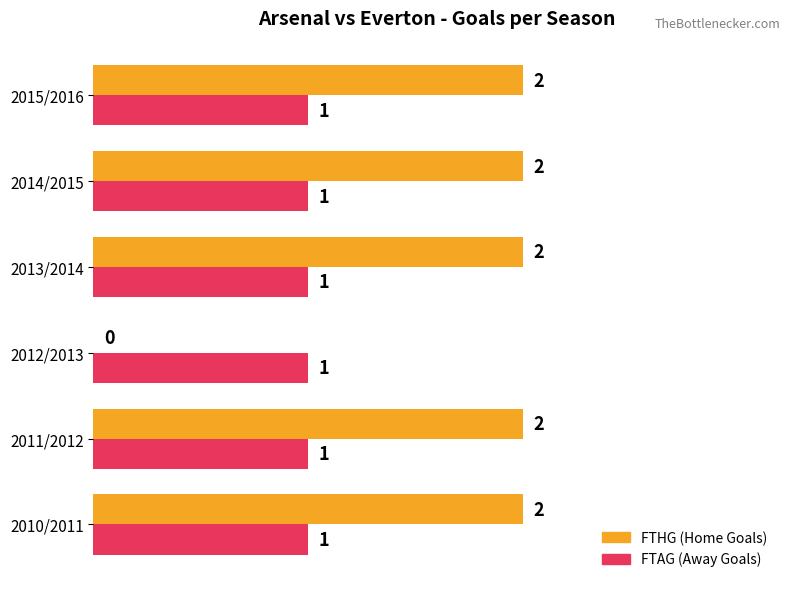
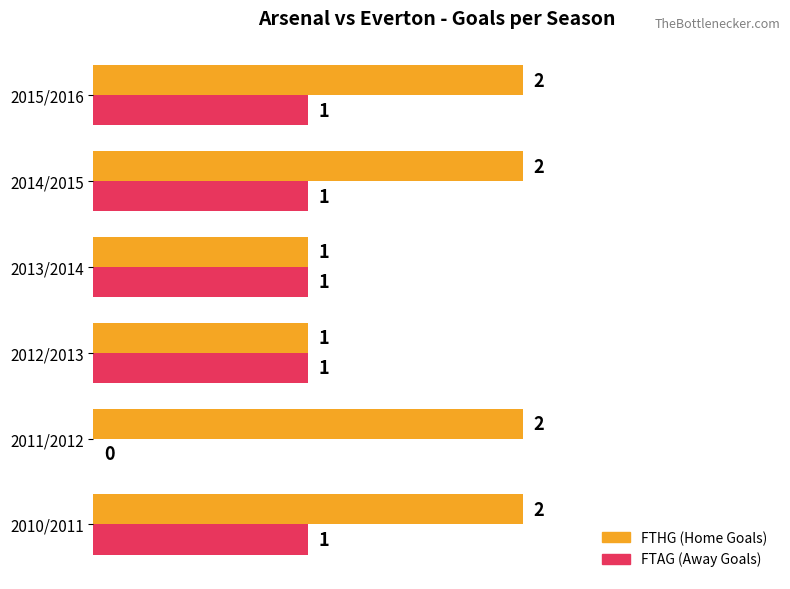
  {
    "FTHG (Home Goals)": {
      "2015/2016": 2,
      "2014/2015": 2,
-     "2013/2014": 2,
-     "2012/2013": 0,
+     "2013/2014": 1,
+     "2012/2013": 1,
      "2011/2012": 2,
      "2010/2011": 2
    },
    "FTAG (Away Goals)": {
      "2015/2016": 1,
      "2014/2015": 1,
      "2013/2014": 1,
      "2012/2013": 1,
-     "2011/2012": 1,
+     "2011/2012": 0,
      "2010/2011": 1
    }
  }
